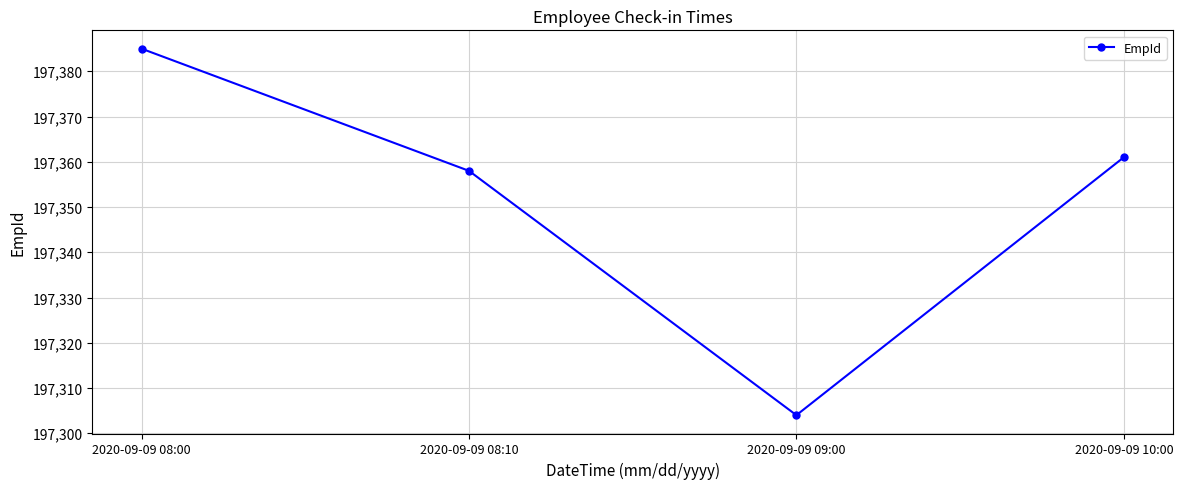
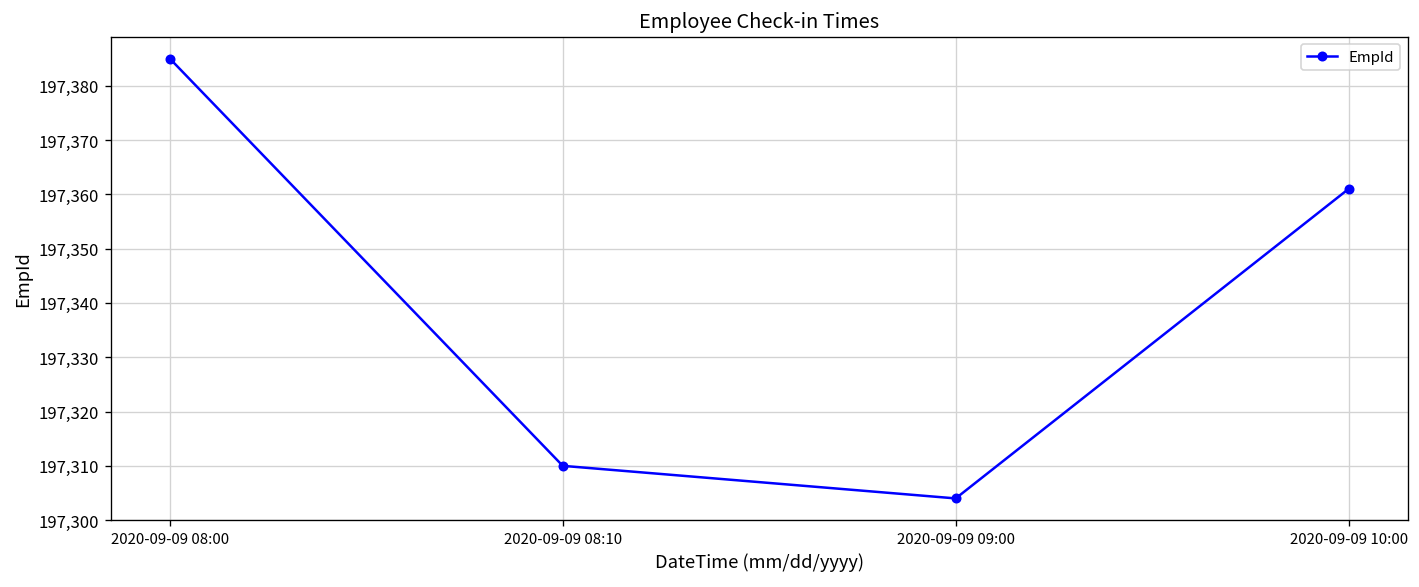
  {
    "2020-09-09 08:00": "197,385",
-   "2020-09-09 08:10": "197,358",
+   "2020-09-09 08:10": "197,310",
    "2020-09-09 09:00": "197,304",
    "2020-09-09 10:00": "197,361"
  }
